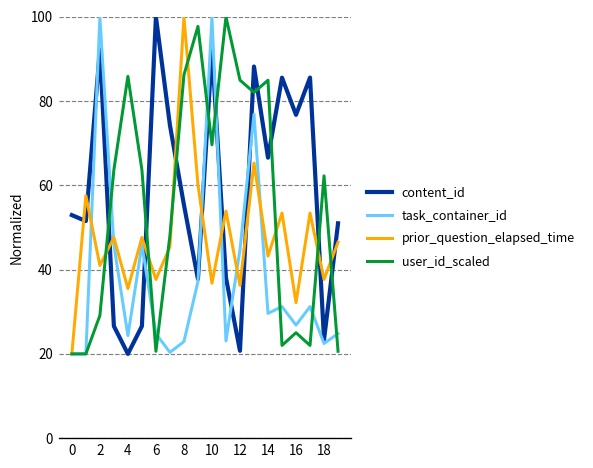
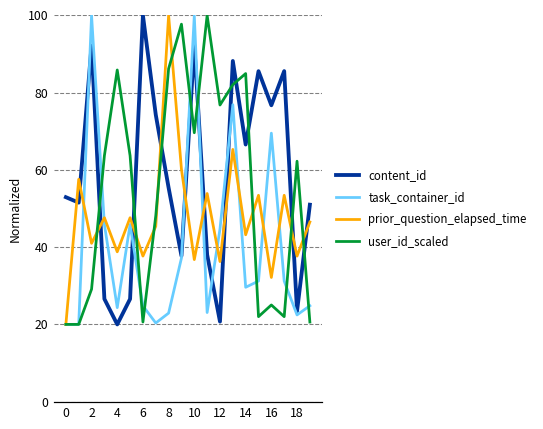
  {
    "content_id": {
      "0": 53,
      "2": 92,
      "4": 20,
      "6": 100,
      "8": 55,
      "10": 92,
      "12": 21,
      "14": 67,
      "16": 77,
      "18": 23
    },
    "task_container_id": {
      "2": 100,
      "4": 24,
      "6": 25,
      "8": 23,
      "10": 100,
      "12": 45,
      "14": 30,
-     "16": 27,
+     "16": 70,
      "18": 22
    },
    "prior_question_elapsed_time": {
      "2": 41,
-     "4": 36,
+     "4": 39,
      "6": 38,
      "8": 100,
      "10": 37,
      "12": 36,
      "14": 43,
      "16": 32,
      "18": 38
    },
    "user_id_scaled": {
      "2": 29,
      "4": 86,
      "6": 21,
      "8": 86,
      "10": 70,
-     "12": 85,
+     "12": 77,
      "14": 85,
      "16": 25,
      "18": 62
    }
  }
